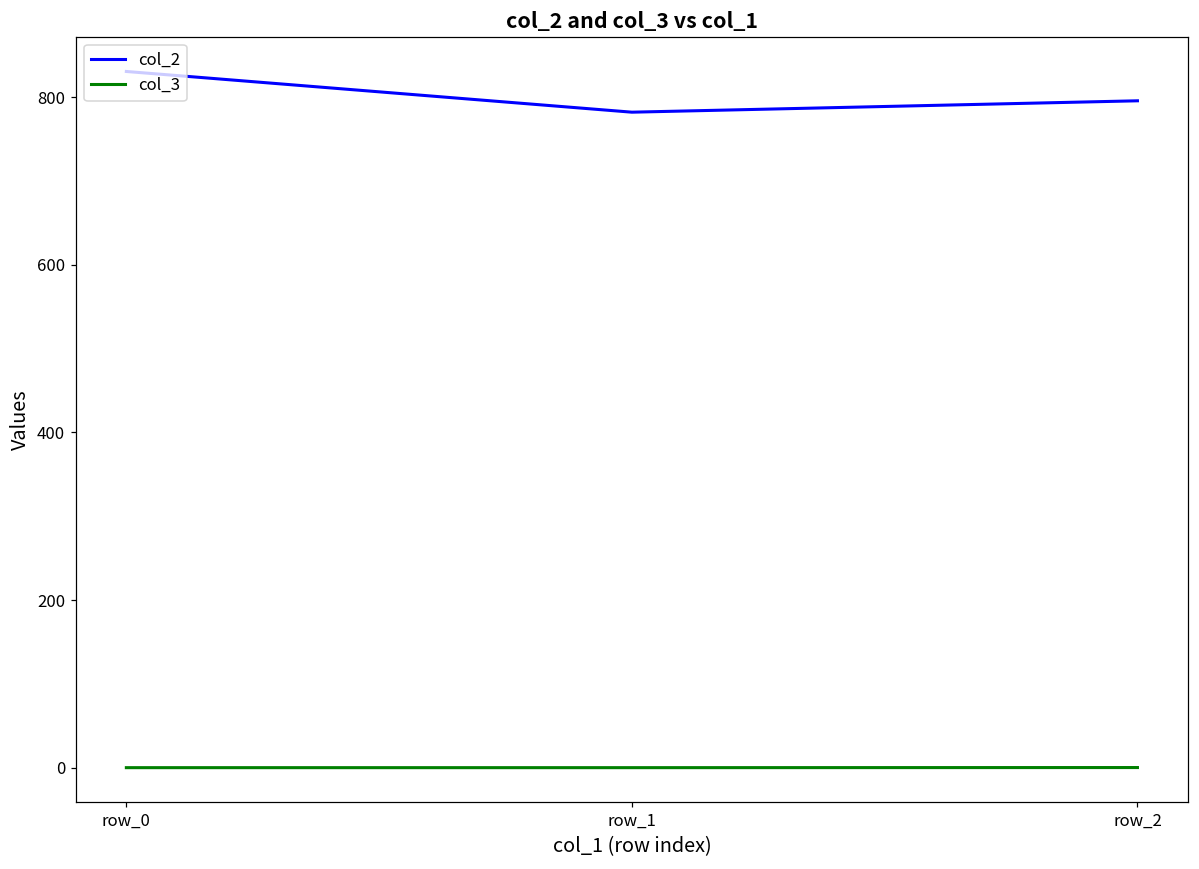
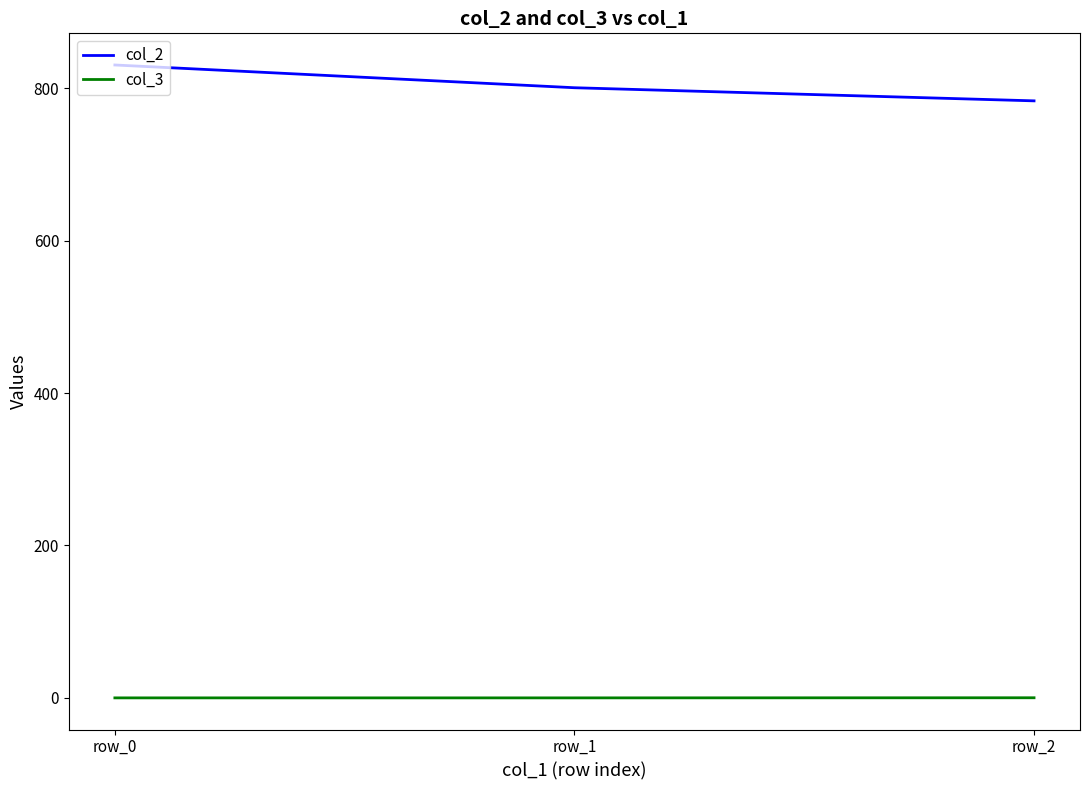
  {
    "col_2": {
-     "row_1": 780,
-     "row_2": 800
+     "row_1": 800,
+     "row_2": 780
    },
    "col_3": {
      "row_0": 0,
      "row_1": 0,
      "row_2": 0
    }
  }
